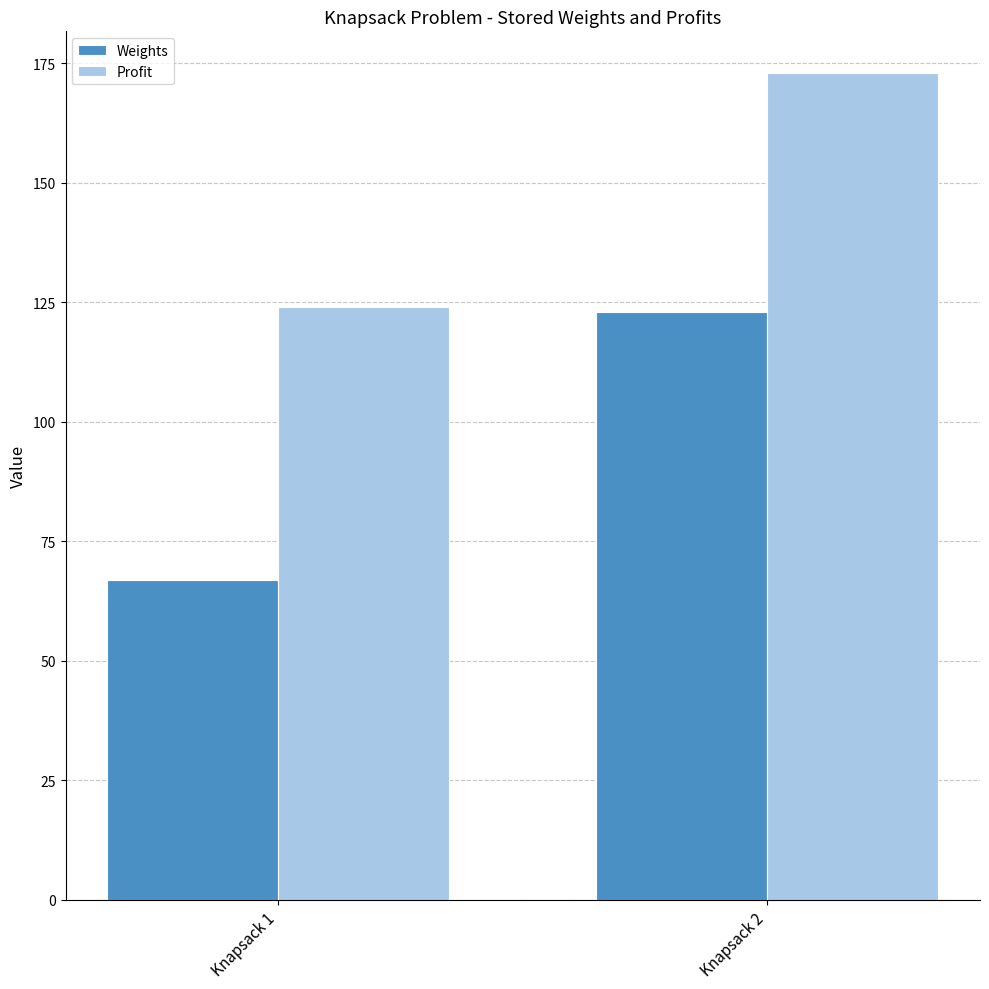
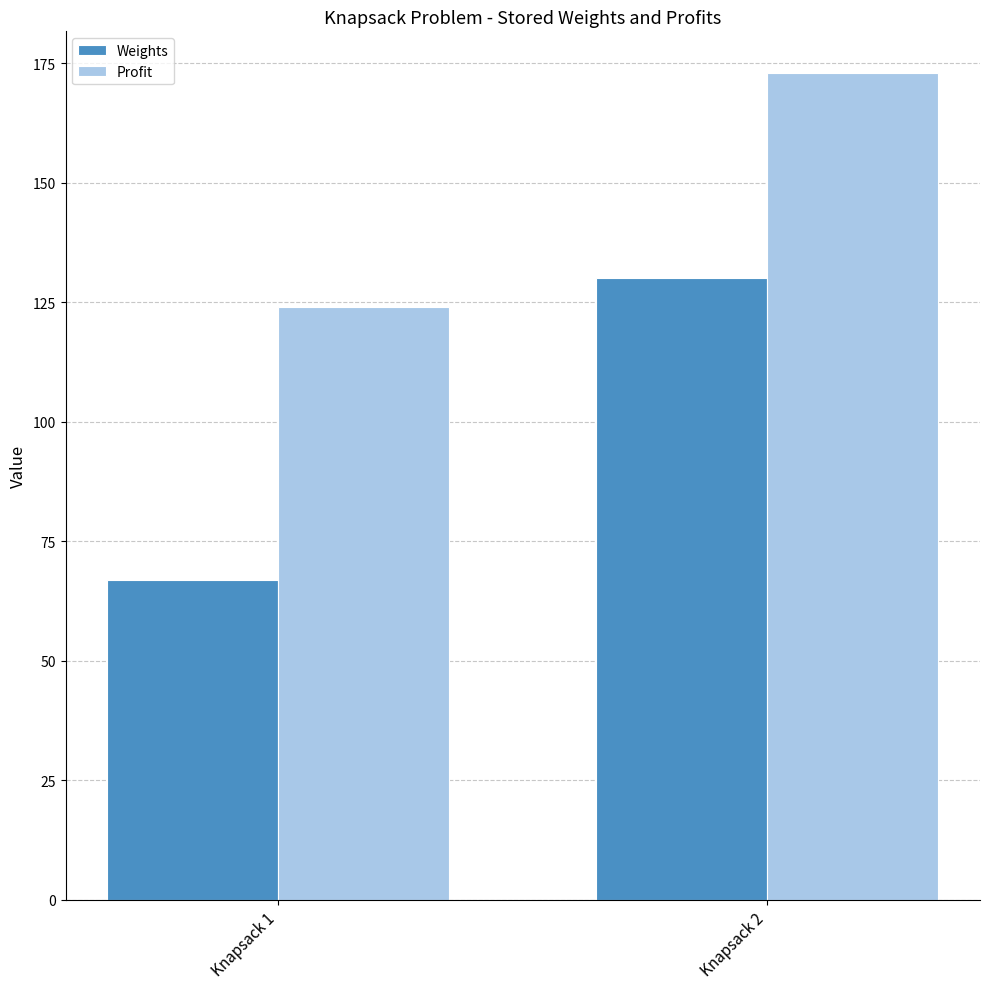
  {
    "Weights": {
      "Knapsack 1": 67,
-     "Knapsack 2": 123
+     "Knapsack 2": 130
    },
    "Profit": {
      "Knapsack 1": 124,
      "Knapsack 2": 173
    }
  }
